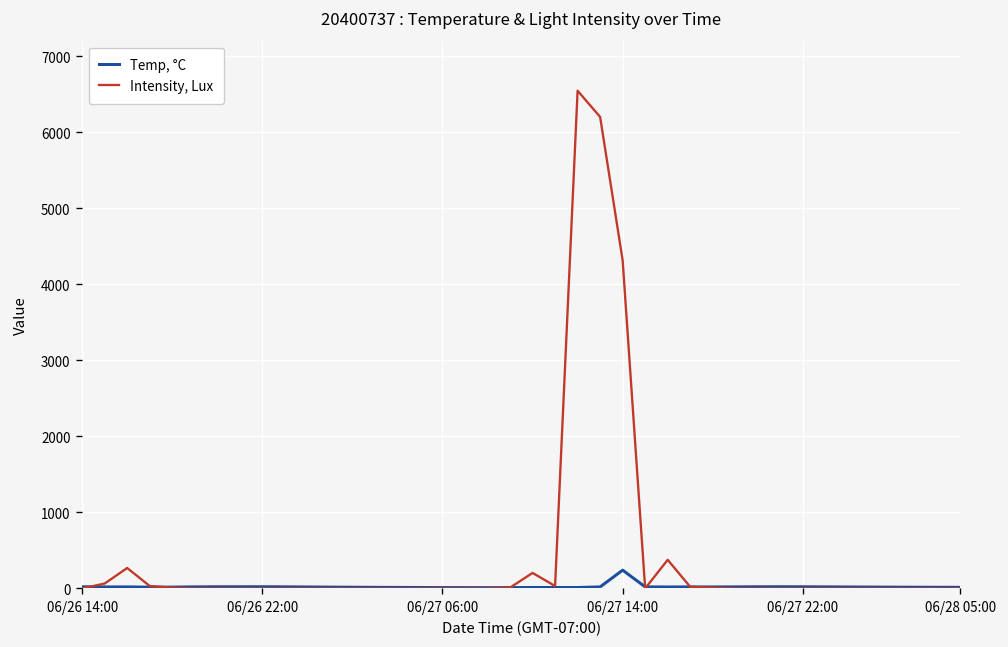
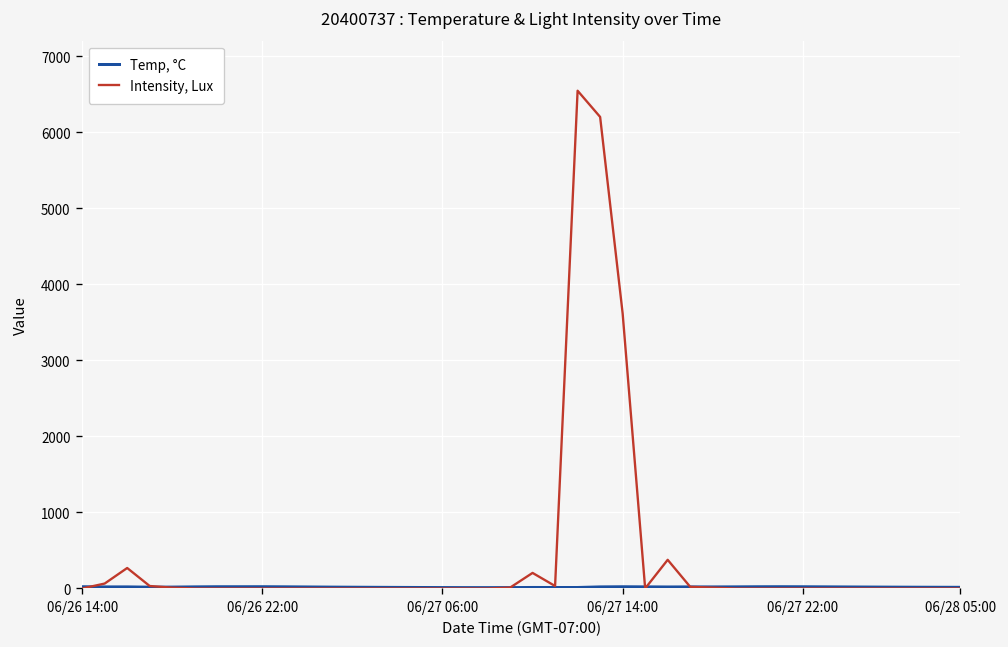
  {
    "Temp, °C": {
-     "06/27 14:00": 200
+     "06/27 14:00": 0
    },
    "Intensity, Lux": {
-     "06/27 14:00": 4300
+     "06/27 14:00": 3600
    }
  }
